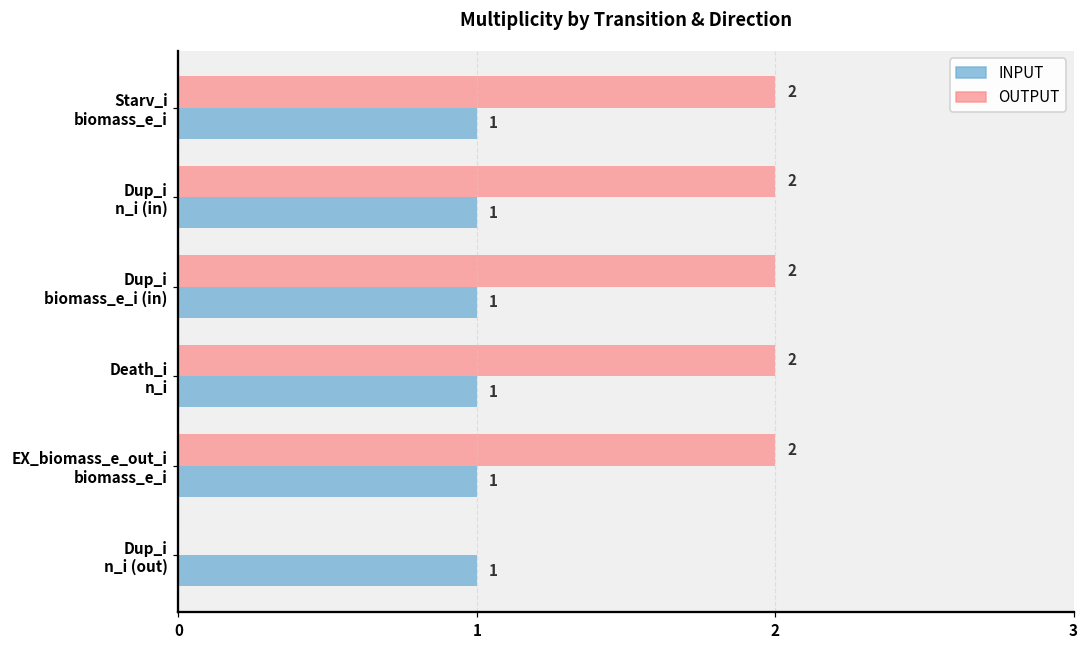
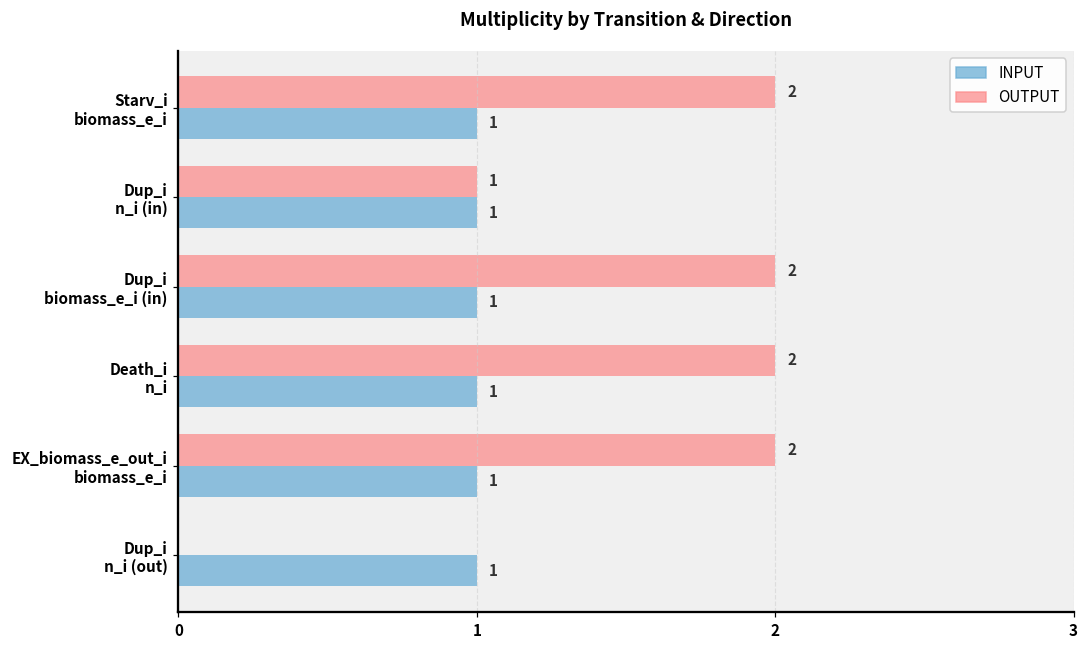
  {
    "INPUT": {
      "Starv_i biomass_e_i": 1,
      "Dup_i n_i (in)": 1,
      "Dup_i biomass_e_i (in)": 1,
      "Death_i n_i": 1,
      "EX_biomass_e_out_i biomass_e_i": 1,
      "Dup_i n_i (out)": 1
    },
    "OUTPUT": {
      "Starv_i biomass_e_i": 2,
-     "Dup_i n_i (in)": 2,
+     "Dup_i n_i (in)": 1,
      "Dup_i biomass_e_i (in)": 2,
      "Death_i n_i": 2,
      "EX_biomass_e_out_i biomass_e_i": 2
    }
  }
